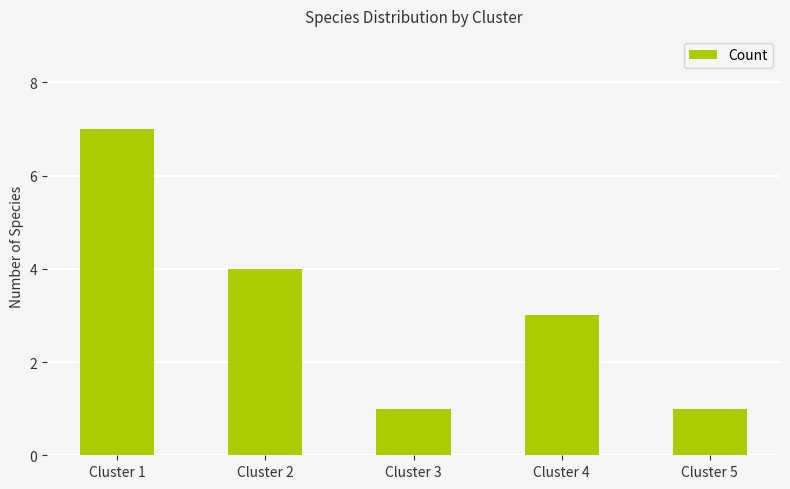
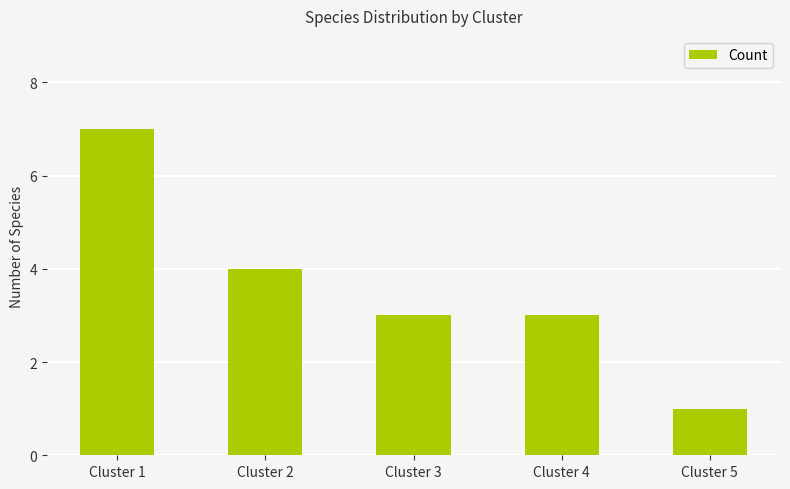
  {
    "Cluster 1": 7,
    "Cluster 2": 4,
-   "Cluster 3": 1,
+   "Cluster 3": 3,
    "Cluster 4": 3,
    "Cluster 5": 1
  }
